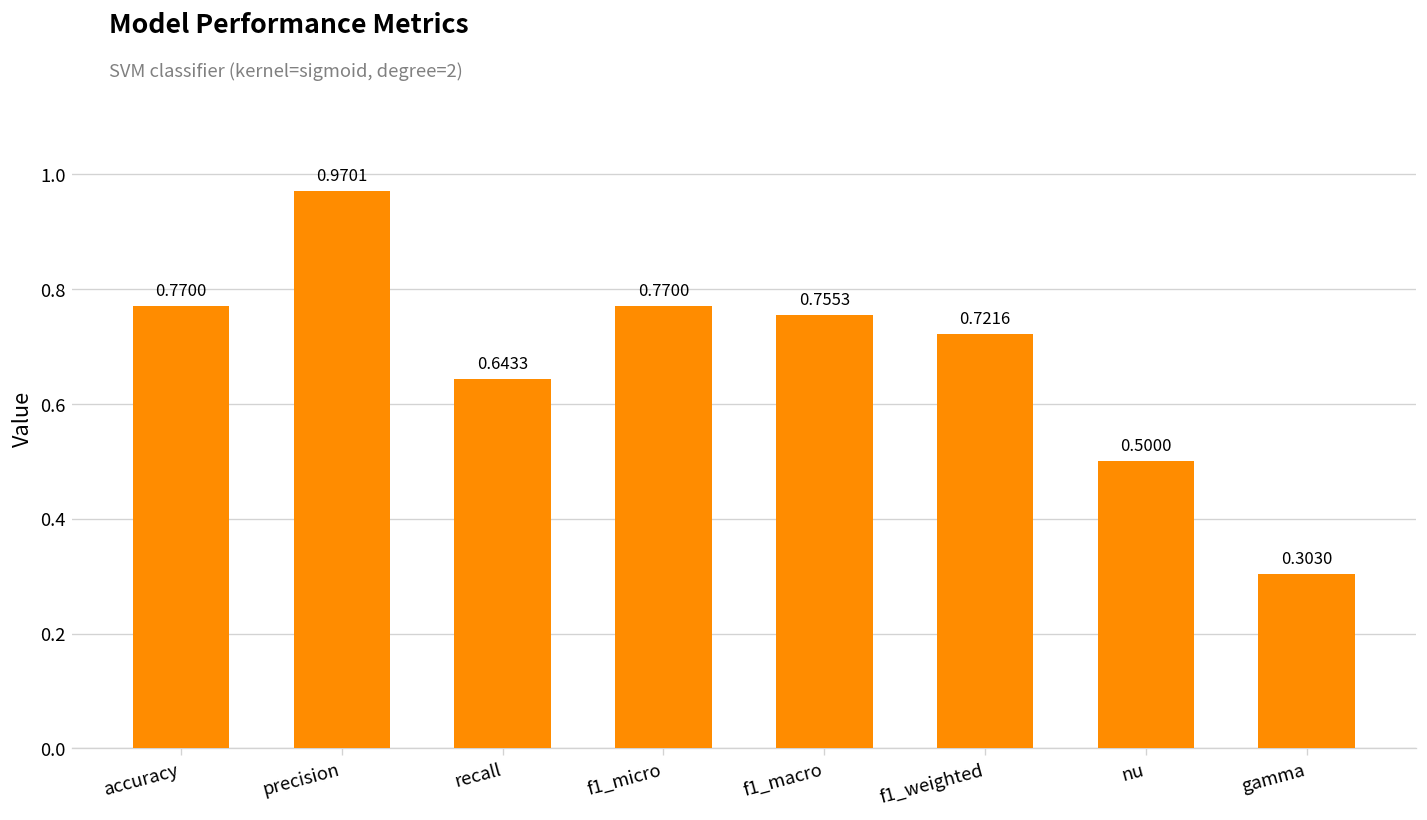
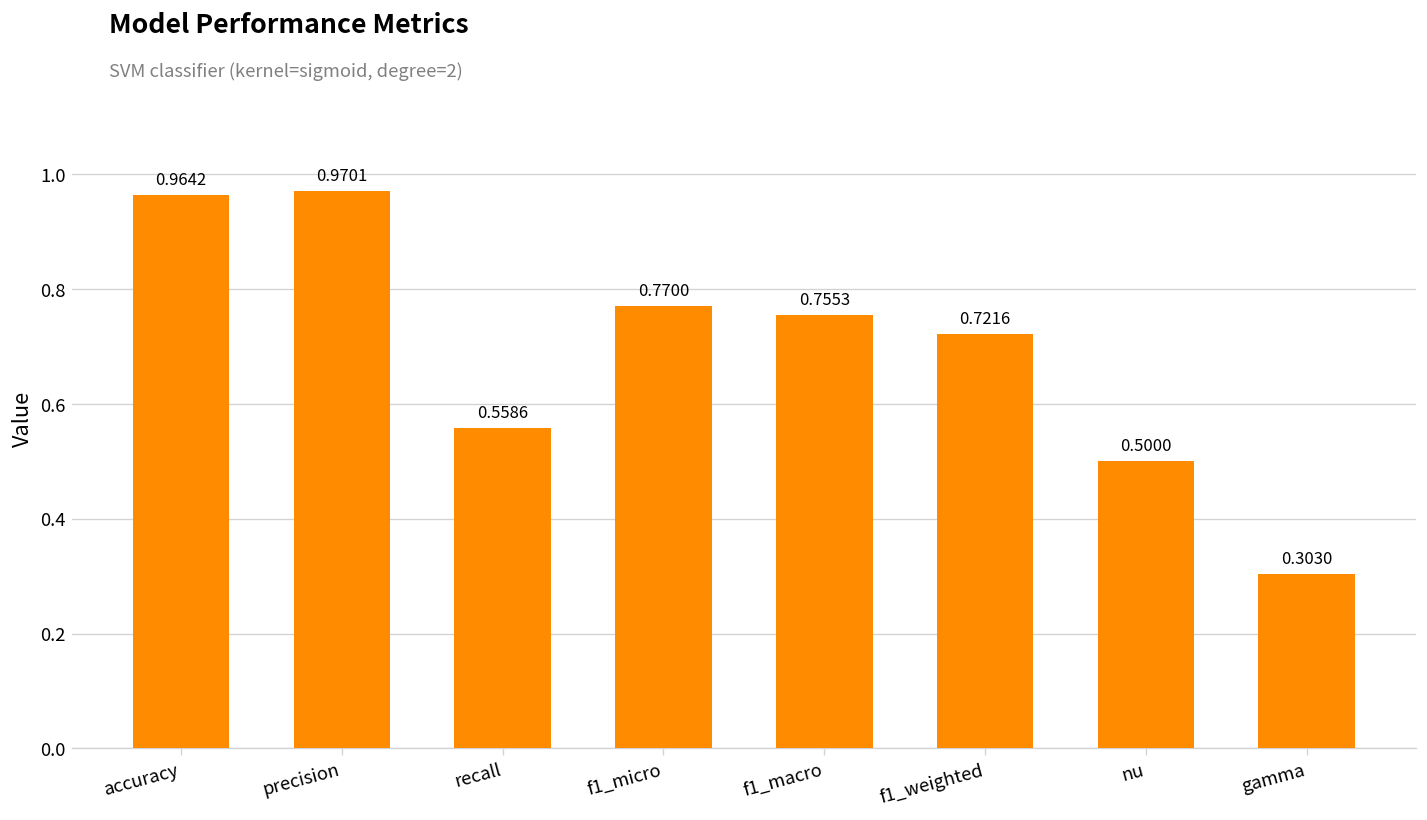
  {
-   "accuracy": 0.7700,
+   "accuracy": 0.9642,
    "precision": 0.9701,
-   "recall": 0.6433,
+   "recall": 0.5586,
    "f1_micro": 0.7700,
    "f1_macro": 0.7553,
    "f1_weighted": 0.7216,
    "nu": 0.5000,
    "gamma": 0.3030
  }
